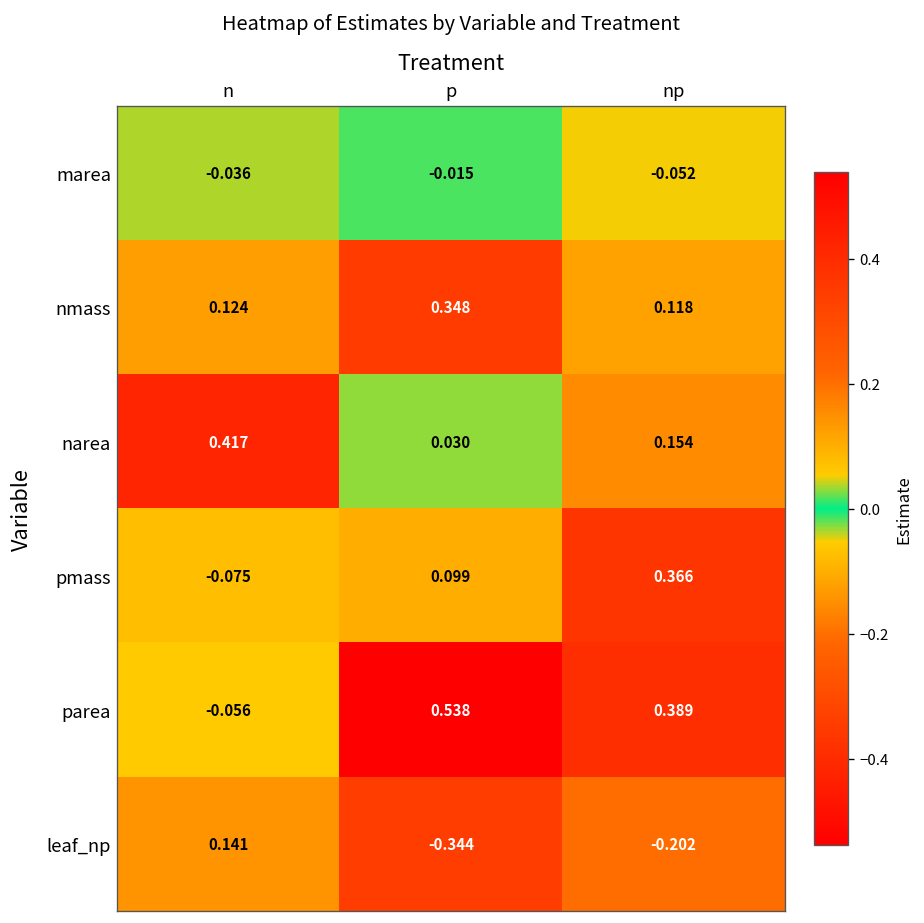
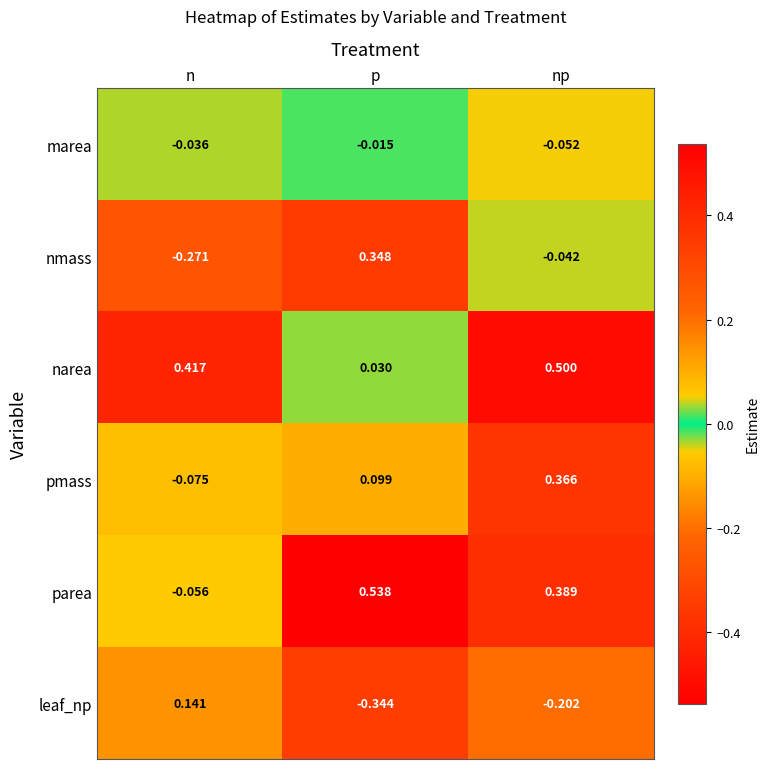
  {
    "marea": {
      "n": -0.036,
      "p": -0.015,
      "np": -0.052
    },
    "nmass": {
-     "n": 0.124,
+     "n": -0.271,
      "p": 0.348,
-     "np": 0.118
+     "np": -0.042
    },
    "narea": {
      "n": 0.417,
      "p": 0.030,
-     "np": 0.154
+     "np": 0.500
    },
    "pmass": {
      "n": -0.075,
      "p": 0.099,
      "np": 0.366
    },
    "parea": {
      "n": -0.056,
      "p": 0.538,
      "np": 0.389
    },
    "leaf_np": {
      "n": 0.141,
      "p": -0.344,
      "np": -0.202
    }
  }
